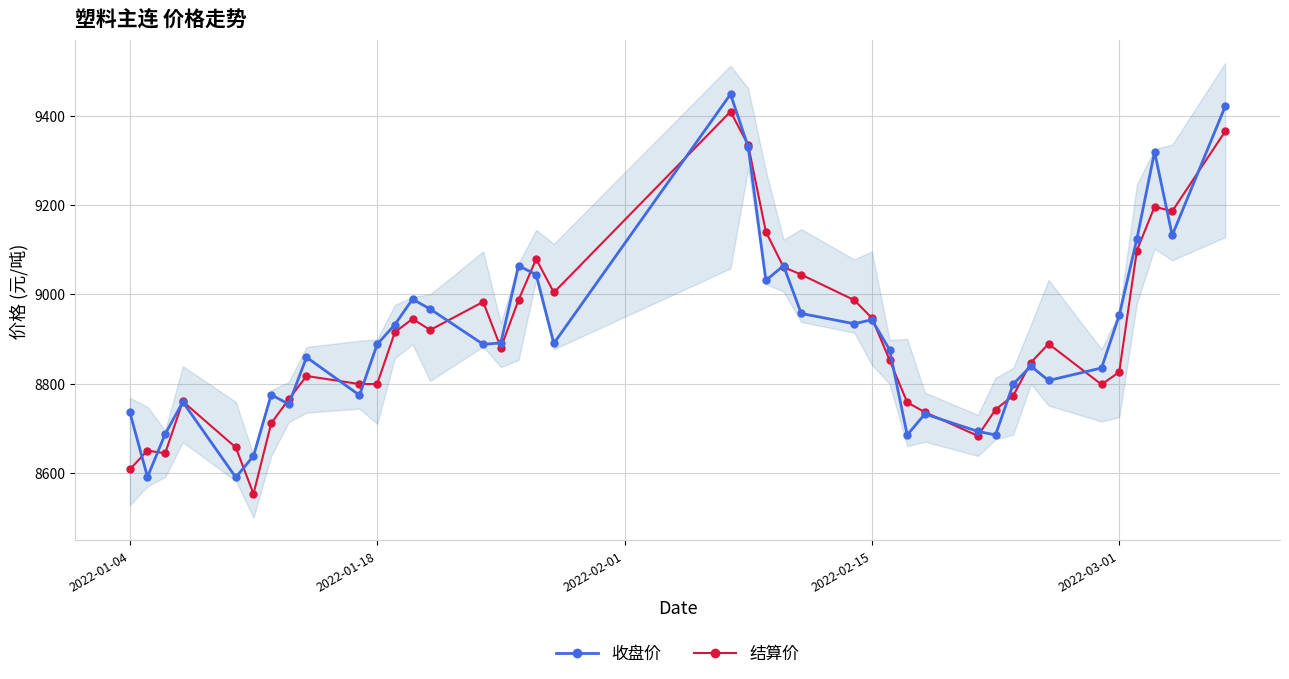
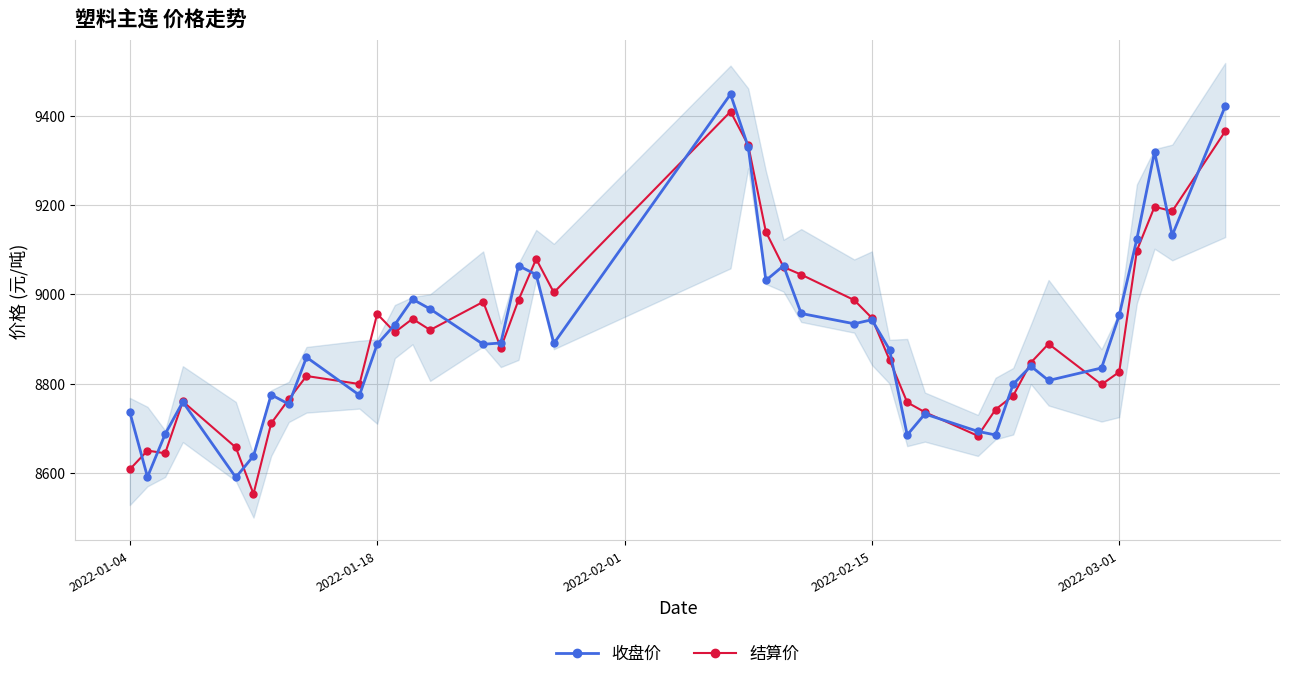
  {
    "结算价": {
      "2022-01-04": 8610,
-     "2022-01-18": 8800,
+     "2022-01-18": 8960,
      "2022-03-01": 8830
    }
  }
